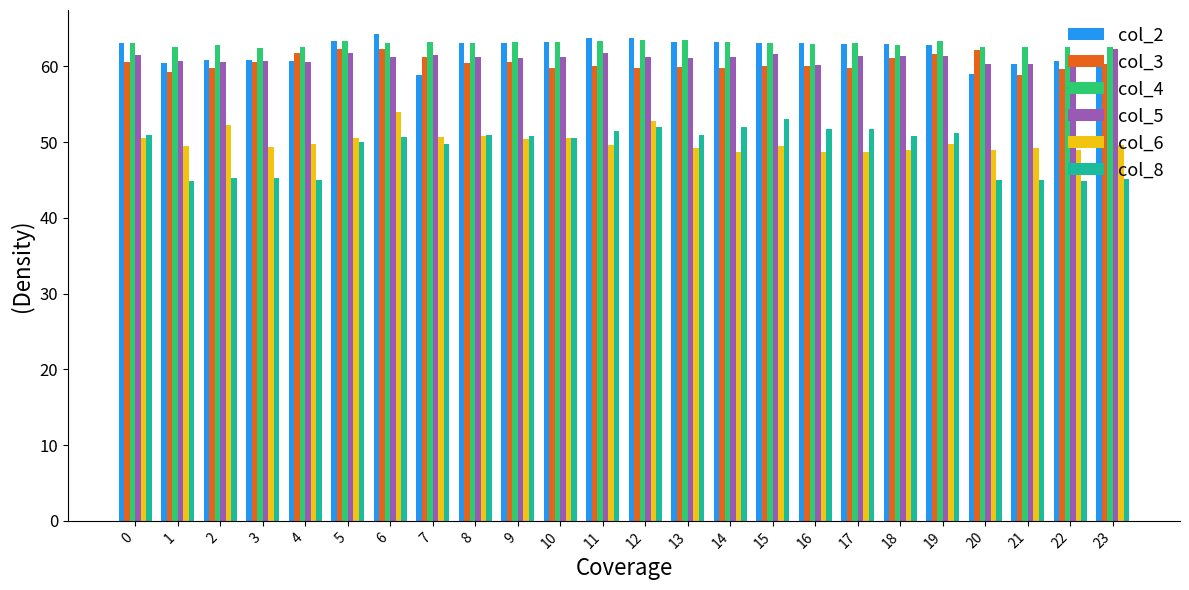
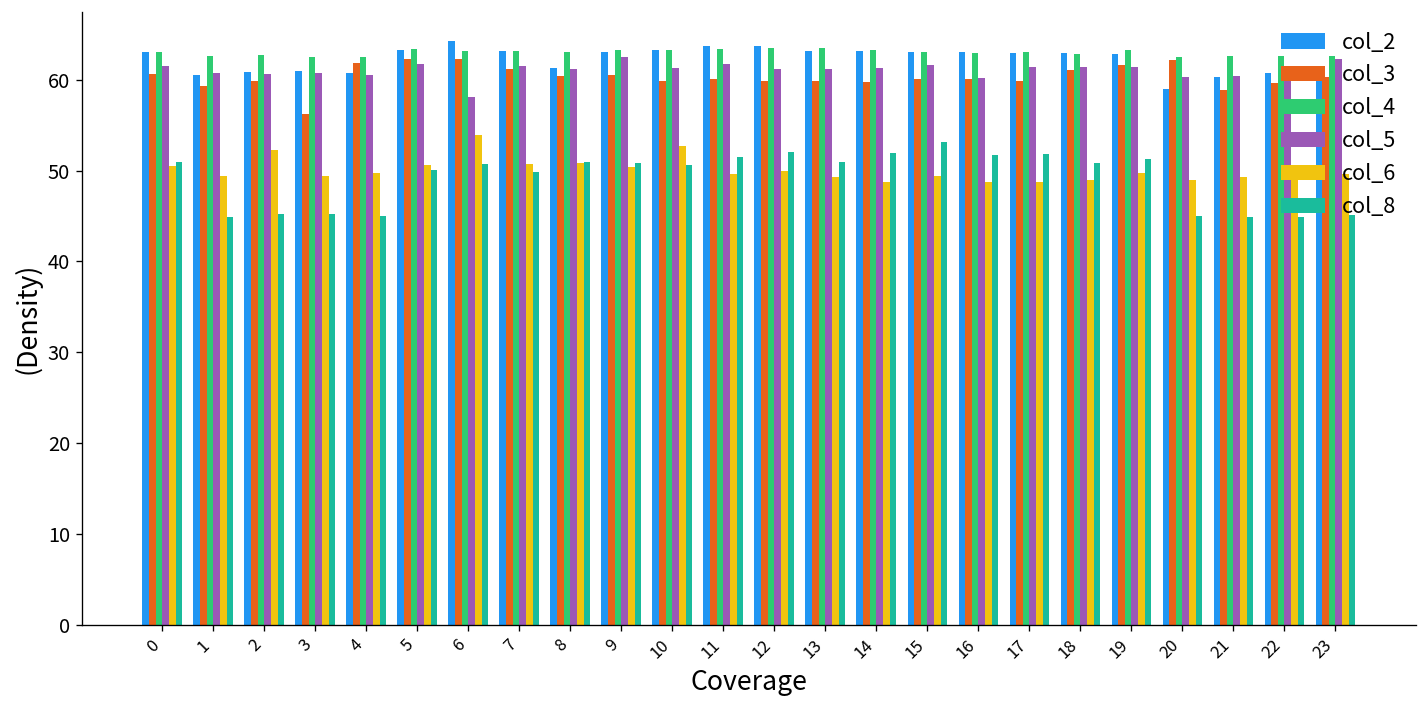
  {
    "col_2": {
      "0": 63,
      "1": 60,
      "2": 61,
      "3": 61,
      "4": 61,
      "5": 63,
      "6": 64,
-     "7": 59,
-     "8": 63,
+     "7": 63,
+     "8": 61,
      "9": 63,
      "10": 63,
      "11": 64,
      "12": 64,
      "13": 63,
      "14": 63,
      "15": 63,
      "16": 63,
      "17": 63,
      "18": 63,
      "19": 63,
      "20": 59,
      "21": 60,
      "22": 61,
      "23": 60
    },
    "col_3": {
      "0": 61,
      "1": 59,
      "2": 60,
-     "3": 61,
+     "3": 56,
      "4": 62,
      "5": 62,
      "6": 62,
      "7": 61,
      "8": 60,
      "9": 61,
      "10": 60,
      "11": 60,
      "12": 60,
      "13": 60,
      "14": 60,
      "15": 60,
      "16": 60,
      "17": 60,
      "18": 61,
      "19": 62,
      "20": 62,
      "21": 59,
      "22": 60,
      "23": 60
    },
    "col_5": {
      "0": 61,
      "1": 61,
      "2": 61,
      "3": 61,
      "4": 61,
      "5": 62,
-     "6": 61,
+     "6": 58,
      "7": 61,
      "8": 61,
-     "9": 61,
+     "9": 63,
      "10": 61,
      "11": 62,
      "12": 61,
      "13": 61,
      "14": 61,
      "15": 62,
      "16": 60,
      "17": 61,
      "18": 61,
      "19": 61,
      "20": 60,
      "21": 60,
      "22": 60,
      "23": 62
    },
    "col_6": {
      "0": 51,
      "1": 49,
      "2": 52,
      "3": 49,
      "4": 50,
      "5": 51,
      "6": 54,
      "7": 51,
      "8": 51,
      "9": 50,
-     "10": 51,
+     "10": 53,
      "11": 50,
-     "12": 53,
+     "12": 50,
      "13": 49,
      "14": 49,
      "15": 49,
      "16": 49,
      "17": 49,
      "18": 49,
      "19": 50,
      "20": 49,
      "21": 49,
      "22": 49,
      "23": 50
    }
  }
